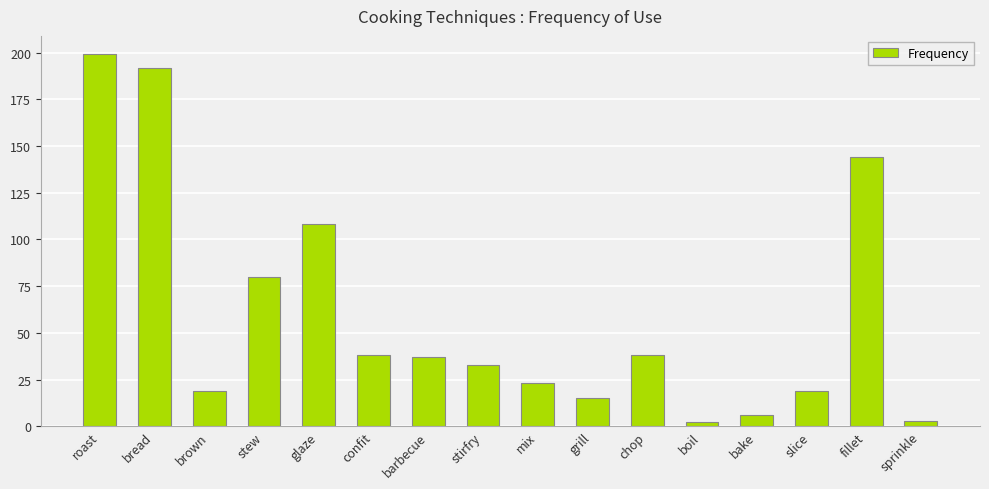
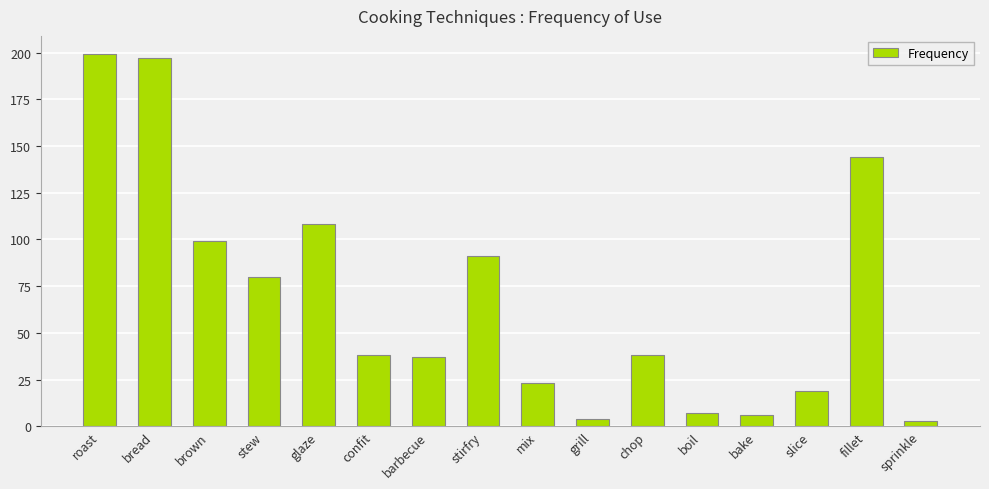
  {
    "roast": 199,
-   "bread": 192,
-   "brown": 19,
+   "bread": 197,
+   "brown": 99,
    "stew": 80,
    "glaze": 108,
    "confit": 38,
    "barbecue": 37,
-   "stirfry": 33,
+   "stirfry": 91,
    "mix": 23,
-   "grill": 15,
+   "grill": 4,
    "chop": 38,
-   "boil": 2,
+   "boil": 7,
    "bake": 6,
    "slice": 19,
    "fillet": 144,
    "sprinkle": 3
  }
